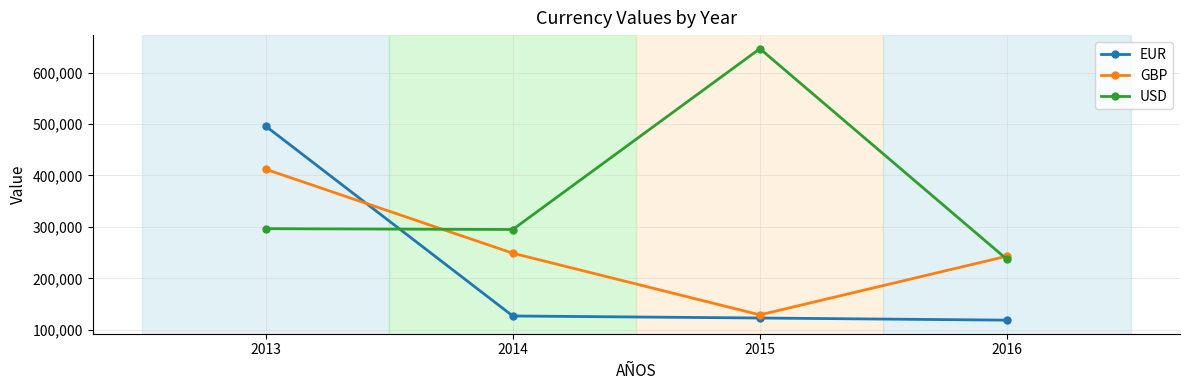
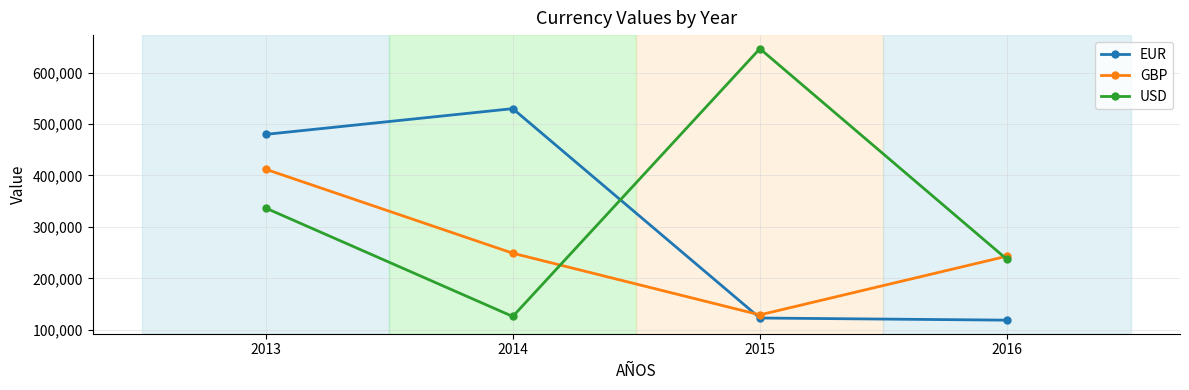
  {
    "EUR": {
-     "2013": "500,000",
-     "2014": "130,000",
+     "2013": "480,000",
+     "2014": "530,000",
      "2015": "120,000",
      "2016": "120,000"
    },
    "GBP": {
      "2013": "410,000",
      "2014": "250,000",
      "2015": "130,000",
      "2016": "240,000"
    },
    "USD": {
-     "2013": "300,000",
-     "2014": "290,000",
+     "2013": "340,000",
+     "2014": "130,000",
      "2015": "650,000",
      "2016": "240,000"
    }
  }
